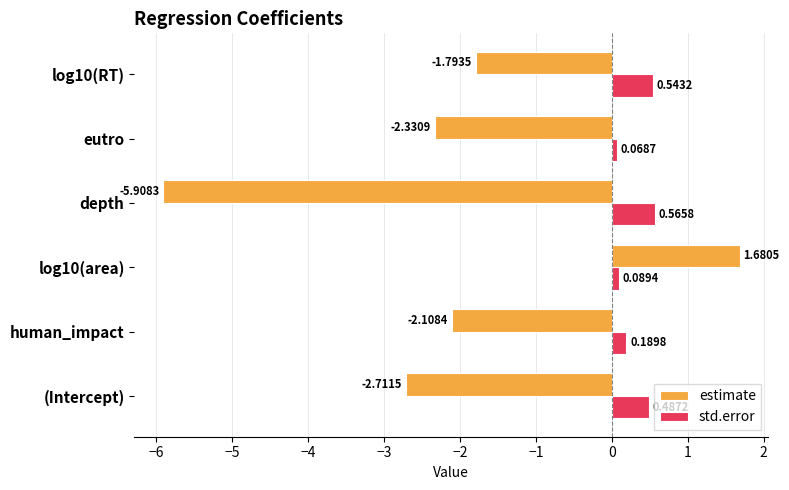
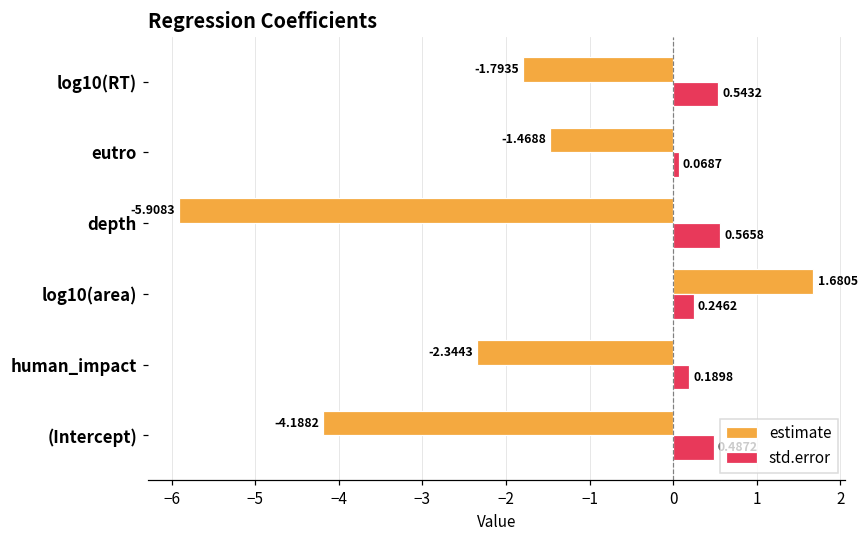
  {
    "estimate": {
      "log10(RT)": -1.7935,
-     "eutro": -2.3309,
+     "eutro": -1.4688,
      "depth": -5.9083,
      "log10(area)": 1.6805,
-     "human_impact": -2.1084,
-     "(Intercept)": -2.7115
+     "human_impact": -2.3443,
+     "(Intercept)": -4.1882
    },
    "std.error": {
      "log10(RT)": 0.5432,
      "eutro": 0.0687,
      "depth": 0.5658,
-     "log10(area)": 0.0894,
+     "log10(area)": 0.2462,
      "human_impact": 0.1898
    }
  }
